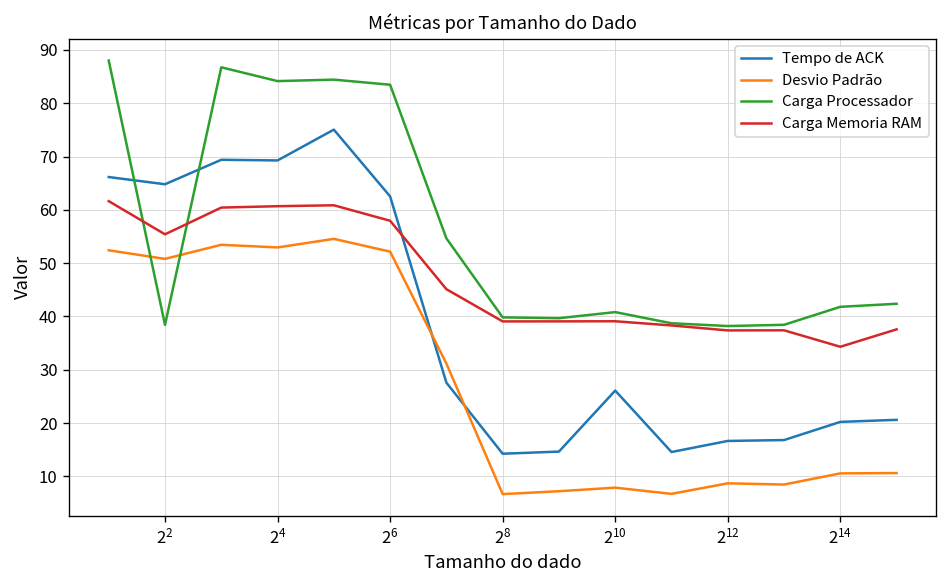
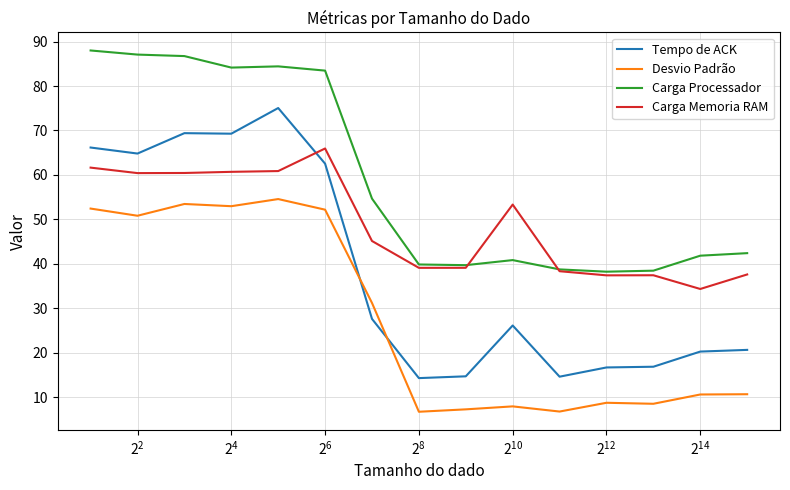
  {
    "Tempo de ACK": {
      "2^2": 65,
      "2^4": 69,
      "2^6": 63,
      "2^8": 14,
      "2^10": 26,
      "2^12": 17,
      "2^14": 20
    },
    "Desvio Padrão": {
      "2^2": 51,
      "2^4": 53,
      "2^6": 52,
      "2^8": 7,
      "2^10": 8,
      "2^12": 9,
      "2^14": 11
    },
    "Carga Processador": {
-     "2^2": 38,
+     "2^2": 87,
      "2^4": 84,
      "2^6": 83,
      "2^8": 40,
      "2^10": 41,
      "2^12": 38,
      "2^14": 42
    },
    "Carga Memoria RAM": {
-     "2^2": 55,
+     "2^2": 60,
      "2^4": 61,
-     "2^6": 58,
+     "2^6": 66,
      "2^8": 39,
-     "2^10": 39,
+     "2^10": 53,
      "2^12": 37,
      "2^14": 34
    }
  }
